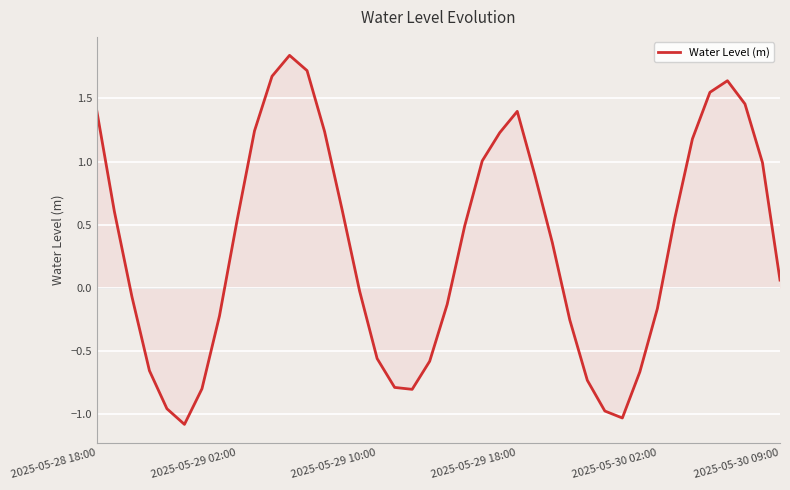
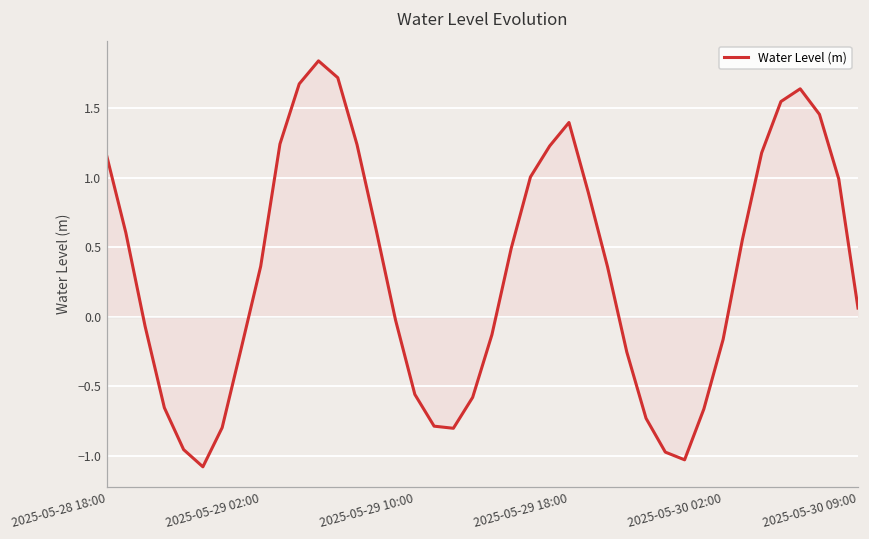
  {
    "Water Level (m)": {
-     "2025-05-28 18:00": 1.40,
-     "2025-05-29 02:00": 0.53,
+     "2025-05-28 18:00": 1.16,
+     "2025-05-29 02:00": 0.36,
      "2025-05-29 10:00": -0.56,
      "2025-05-30 02:00": -0.16
    }
  }
